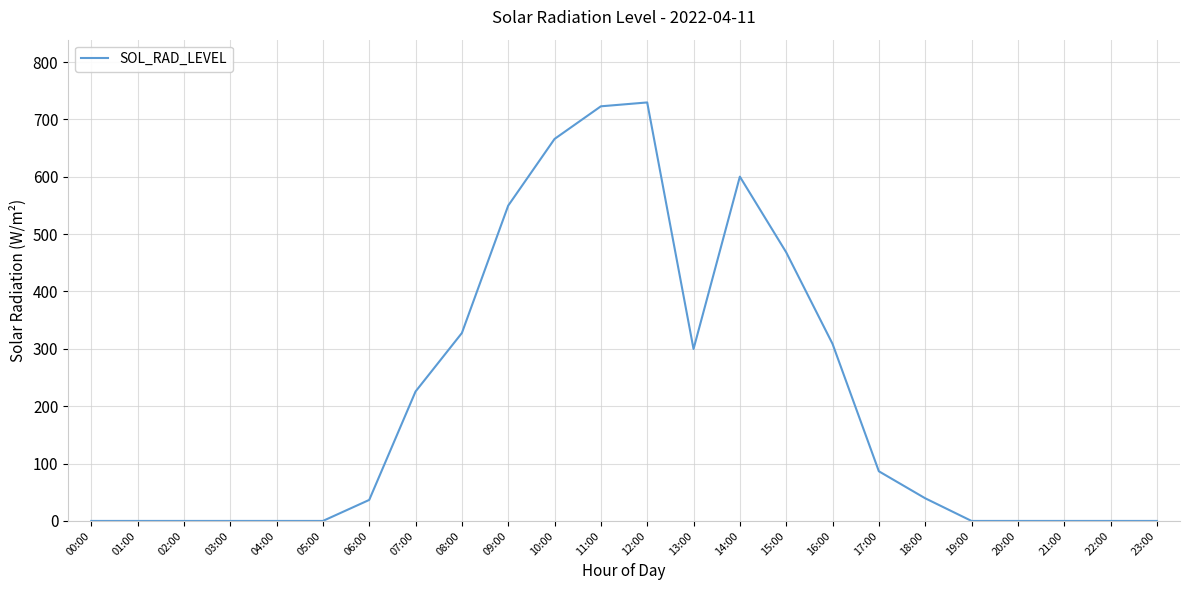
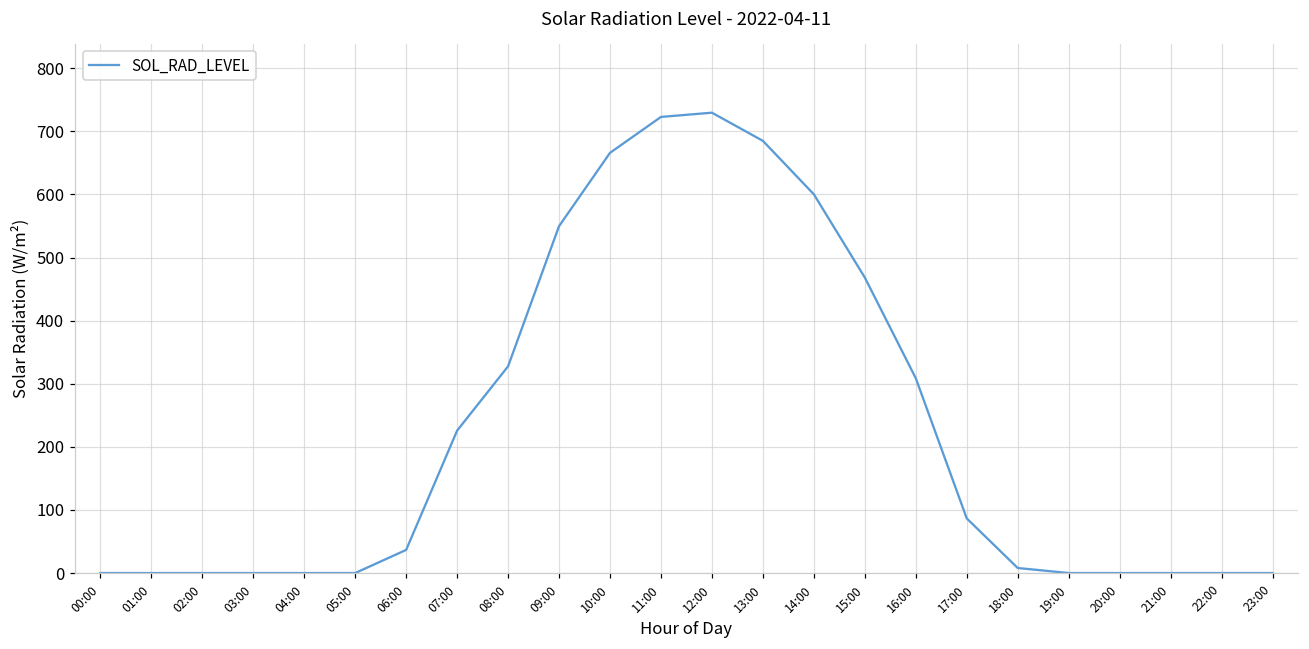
  {
    "00:00": 0,
    "01:00": 0,
    "02:00": 0,
    "03:00": 0,
    "04:00": 0,
    "05:00": 0,
    "06:00": 40,
    "07:00": 230,
    "08:00": 330,
    "09:00": 550,
    "10:00": 670,
    "11:00": 720,
    "12:00": 730,
-   "13:00": 300,
+   "13:00": 680,
    "14:00": 600,
    "15:00": 470,
    "16:00": 310,
    "17:00": 90,
-   "18:00": 40,
+   "18:00": 10,
    "19:00": 0,
    "20:00": 0,
    "21:00": 0,
    "22:00": 0,
    "23:00": 0
  }
